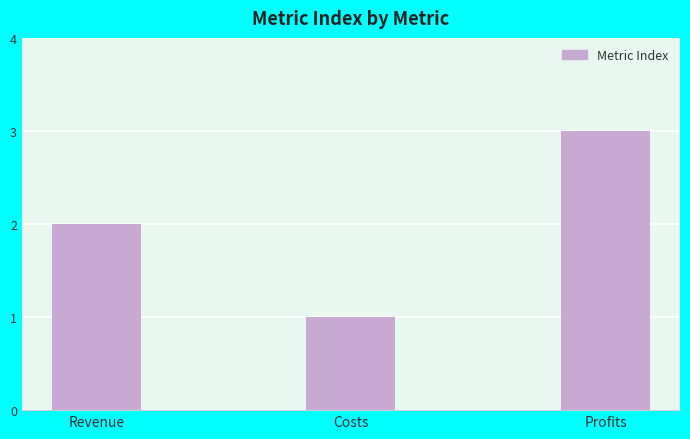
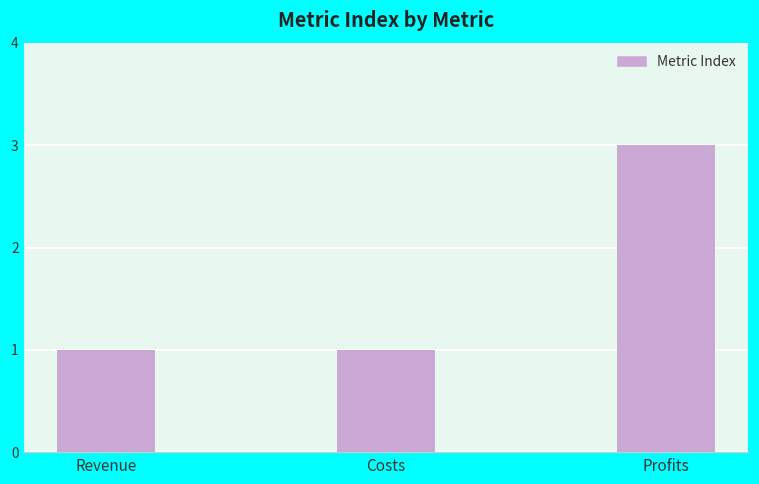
  {
-   "Revenue": 2,
+   "Revenue": 1,
    "Costs": 1,
    "Profits": 3
  }
